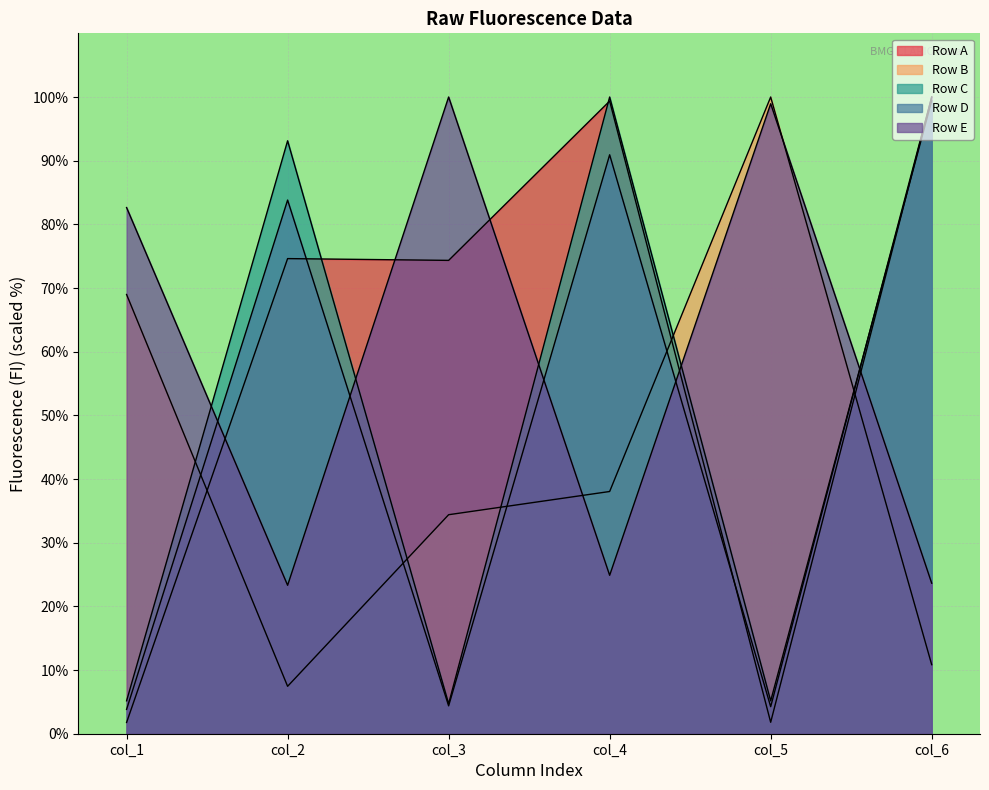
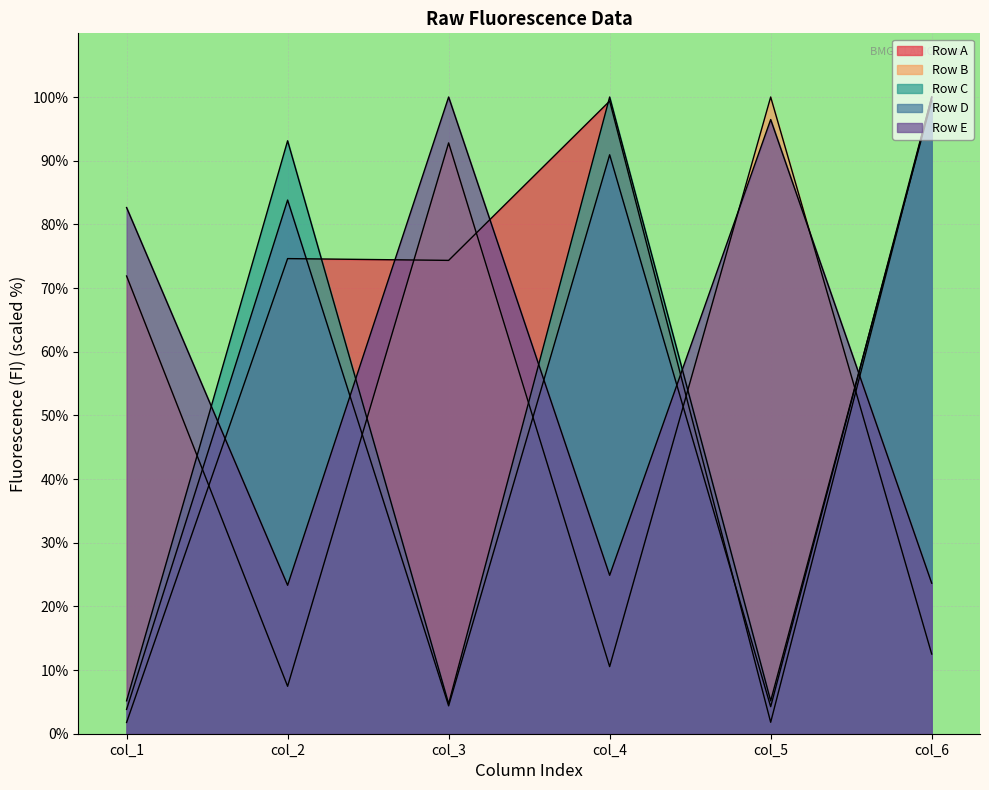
  {
    "Row A": {
      "col_1": "2%",
      "col_2": "75%",
      "col_3": "74%",
      "col_4": "99%",
      "col_5": "2%"
    },
    "Row B": {
-     "col_1": "69%",
+     "col_1": "72%",
      "col_2": "7%",
-     "col_3": "34%",
-     "col_4": "38%",
+     "col_3": "93%",
+     "col_4": "11%",
      "col_5": "100%",
-     "col_6": "11%"
+     "col_6": "13%"
    },
    "Row E": {
      "col_1": "83%",
      "col_2": "23%",
      "col_3": "100%",
      "col_4": "25%",
-     "col_5": "99%",
+     "col_5": "96%",
      "col_6": "24%"
    }
  }
